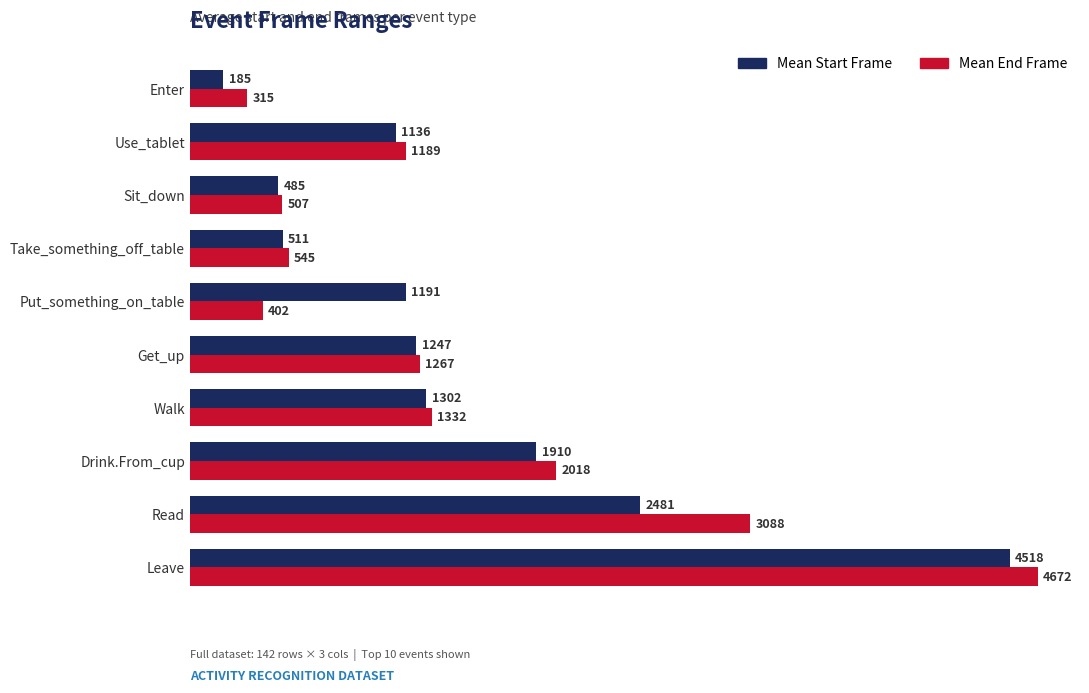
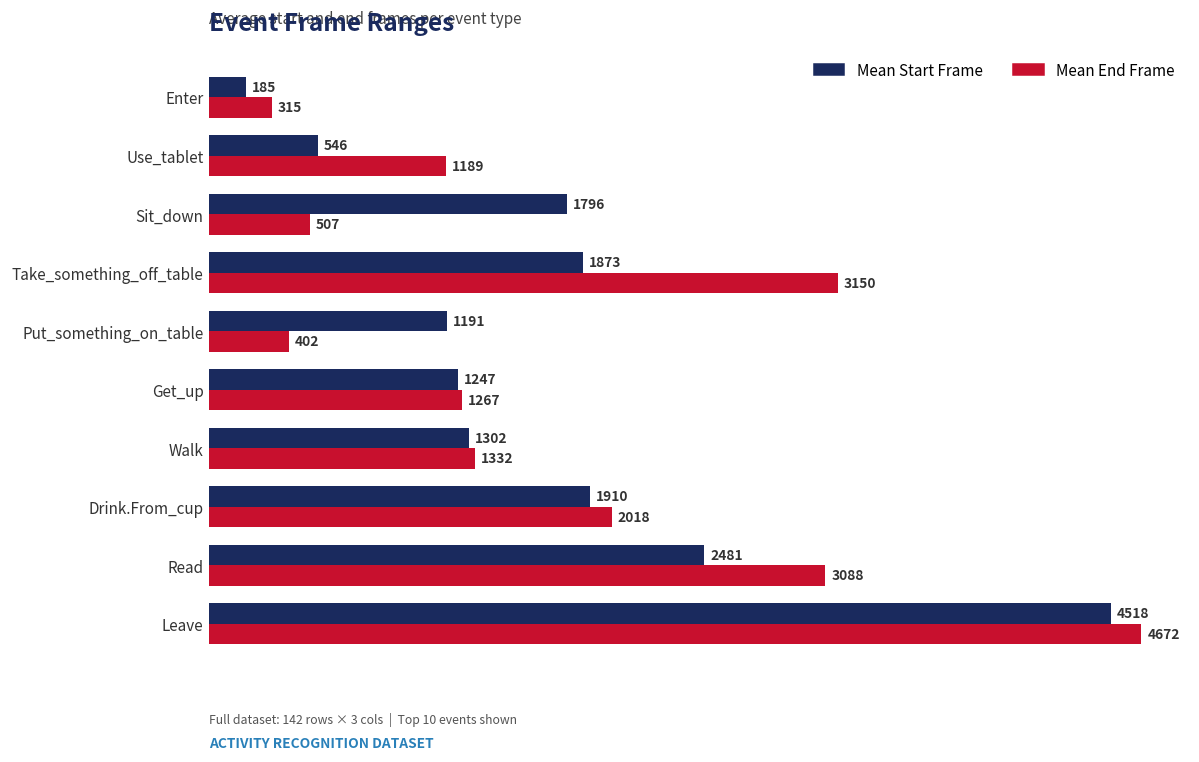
  {
    "Mean Start Frame": {
      "Enter": 185,
-     "Use_tablet": 1136,
-     "Sit_down": 485,
-     "Take_something_off_table": 511,
+     "Use_tablet": 546,
+     "Sit_down": 1796,
+     "Take_something_off_table": 1873,
      "Put_something_on_table": 1191,
      "Get_up": 1247,
      "Walk": 1302,
      "Drink.From_cup": 1910,
      "Read": 2481,
      "Leave": 4518
    },
    "Mean End Frame": {
      "Enter": 315,
      "Use_tablet": 1189,
      "Sit_down": 507,
-     "Take_something_off_table": 545,
+     "Take_something_off_table": 3150,
      "Put_something_on_table": 402,
      "Get_up": 1267,
      "Walk": 1332,
      "Drink.From_cup": 2018,
      "Read": 3088,
      "Leave": 4672
    }
  }
